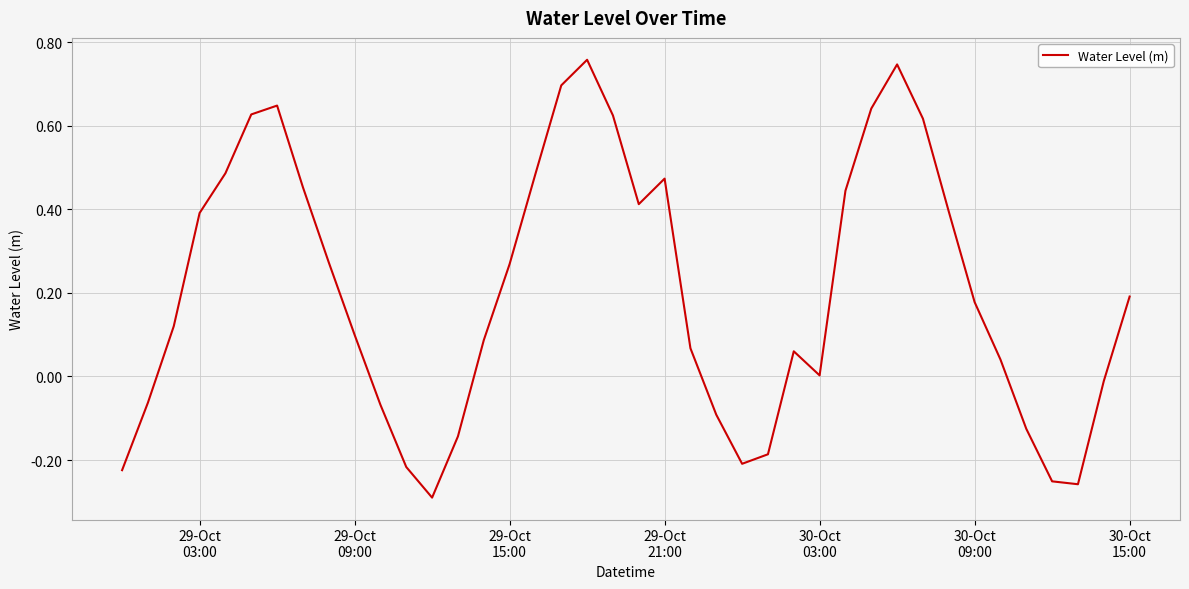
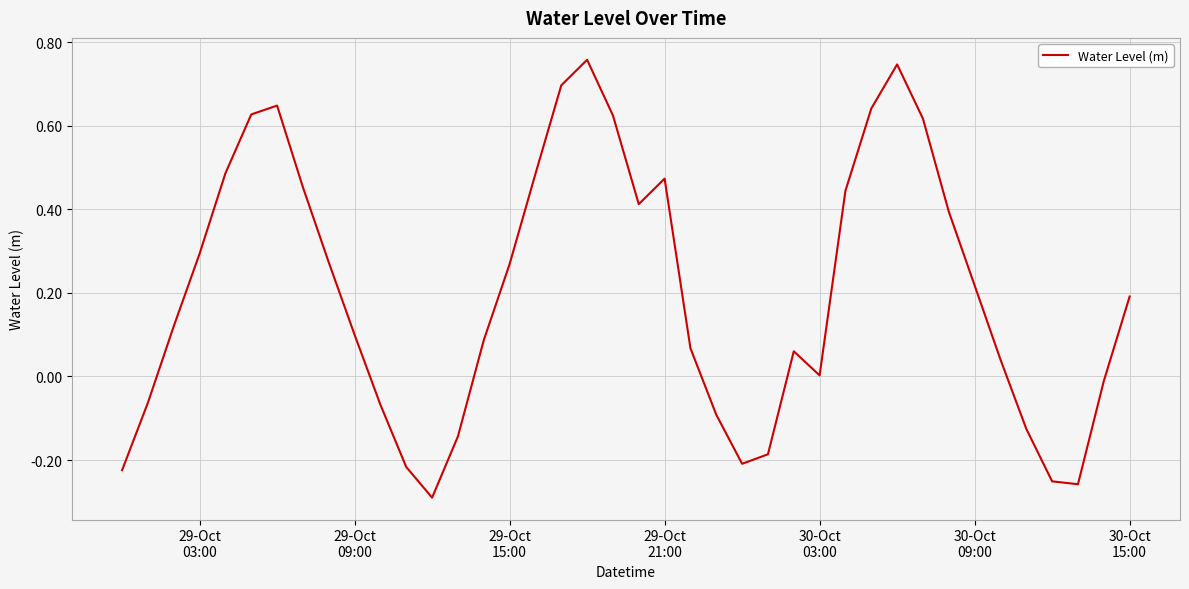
  {
-   "29-Oct 03:00": 0.39,
+   "29-Oct 03:00": 0.29,
    "29-Oct 09:00": 0.10,
    "29-Oct 15:00": 0.27,
    "29-Oct 21:00": 0.47,
    "30-Oct 03:00": 0.00,
-   "30-Oct 09:00": 0.18,
+   "30-Oct 09:00": 0.22,
    "30-Oct 15:00": 0.19
  }
